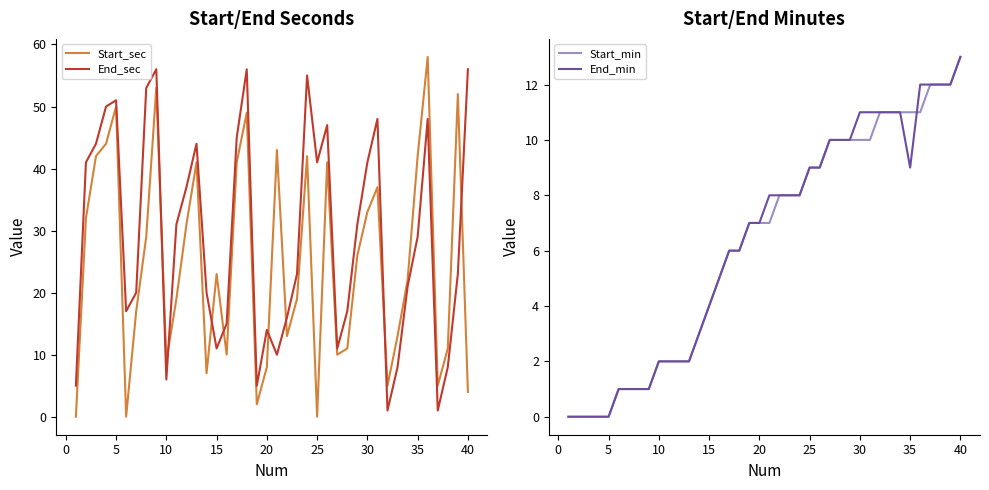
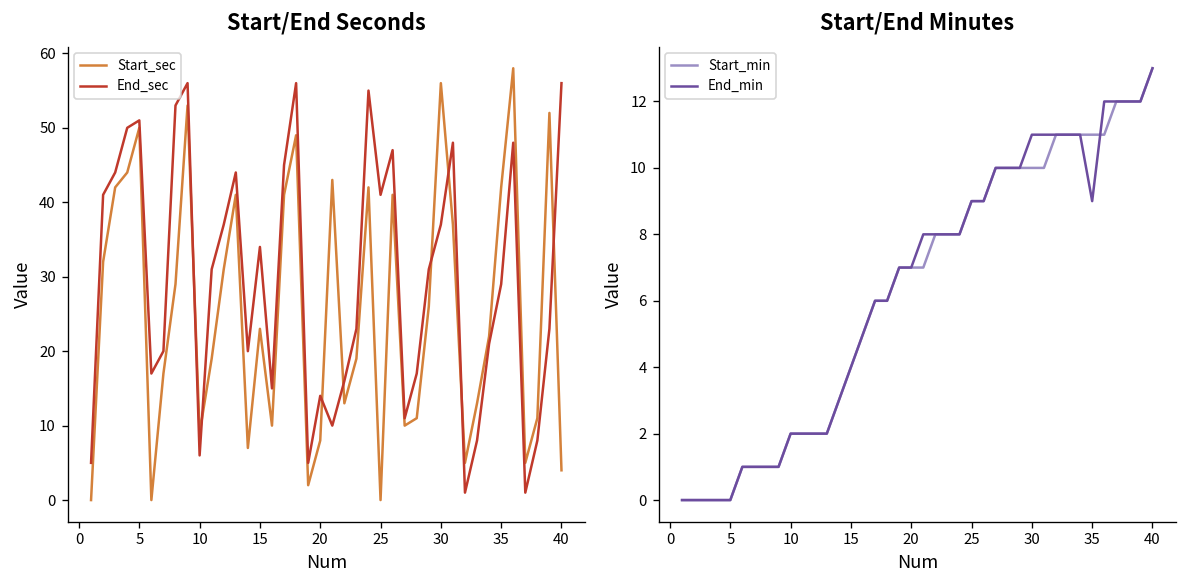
  {
    "Start/End Seconds": {
      "Start_sec": {
        "5": 50,
        "10": 9,
        "15": 23,
        "20": 8,
        "25": 0,
-       "30": 33,
+       "30": 56,
        "35": 42,
        "40": 4
      },
      "End_sec": {
        "5": 51,
        "10": 6,
-       "15": 11,
+       "15": 34,
        "20": 14,
        "25": 41,
-       "30": 41,
+       "30": 37,
        "35": 29,
        "40": 56
      }
    },
    "Start/End Minutes": {
      "Start_min": {
        "30": 10.0,
        "35": 11.0
      },
      "End_min": {
        "30": 11.0,
        "35": 9.0
      }
    }
  }
